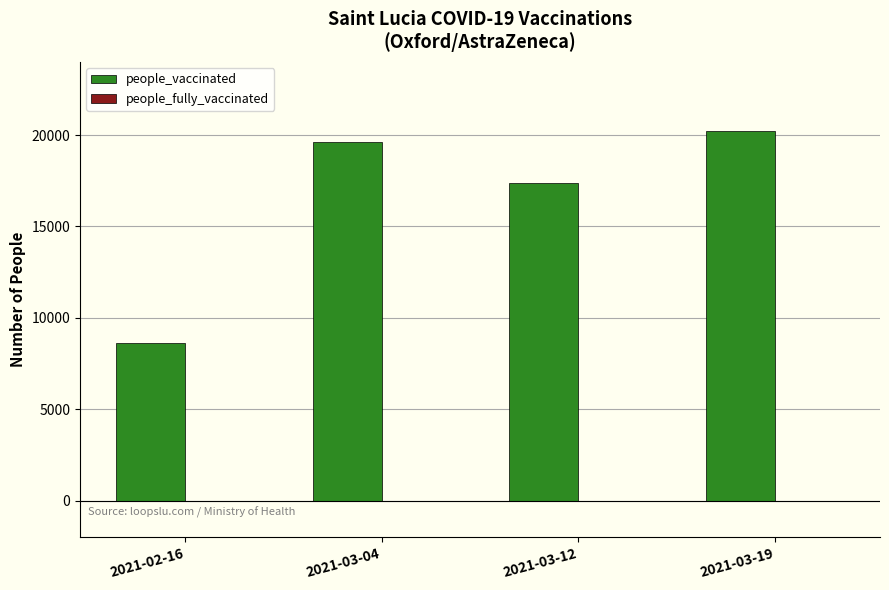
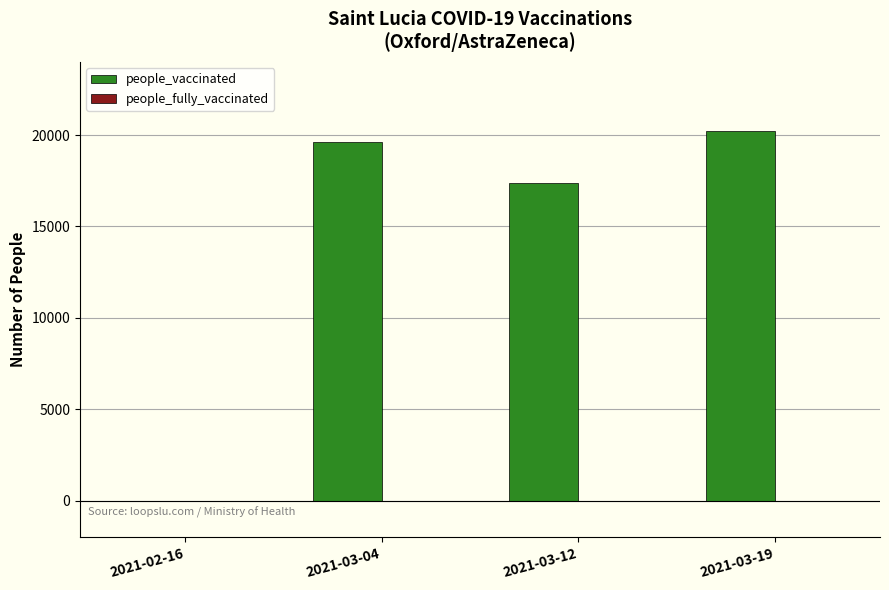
  {
    "people_vaccinated": {
-     "2021-02-16": 8600,
+     "2021-02-16": 0,
      "2021-03-04": 19600,
      "2021-03-12": 17400,
      "2021-03-19": 20200
    },
    "people_fully_vaccinated": {
      "2021-02-16": 0,
      "2021-03-04": 0,
      "2021-03-12": 0,
      "2021-03-19": 0
    }
  }
